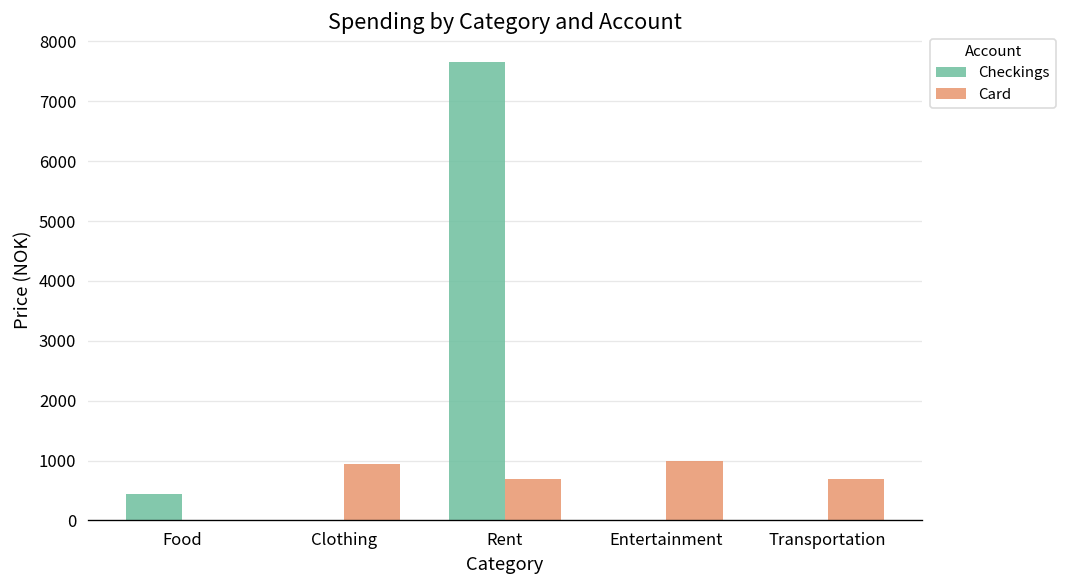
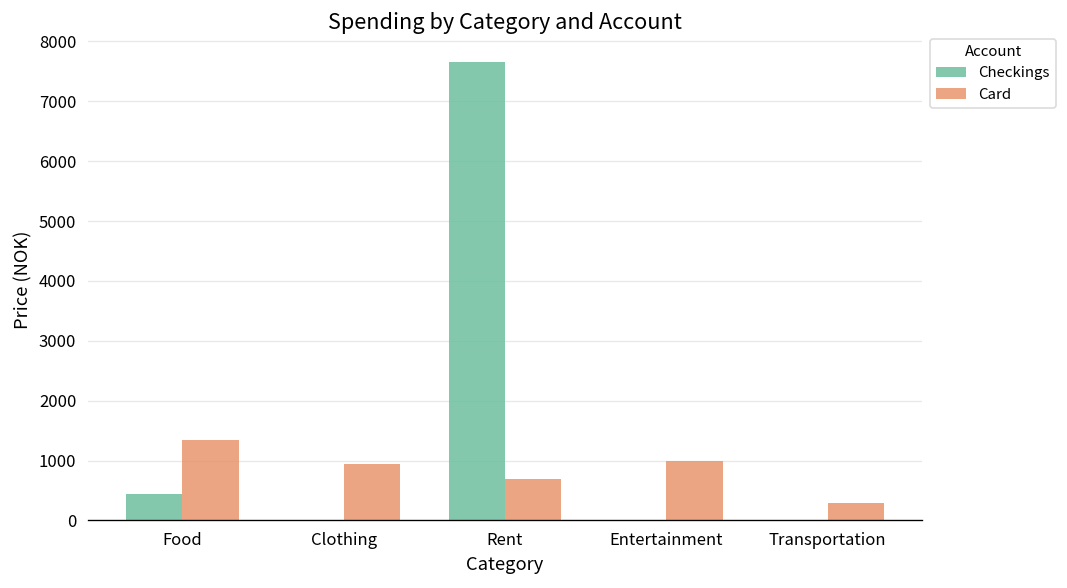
  {
    "Checkings": {
      "Food": 400,
      "Clothing": 0,
      "Rent": 7700,
      "Entertainment": 0,
      "Transportation": 0
    },
    "Card": {
-     "Food": 0,
+     "Food": 1400,
      "Clothing": 1000,
      "Rent": 700,
      "Entertainment": 1000,
-     "Transportation": 700
+     "Transportation": 300
    }
  }
